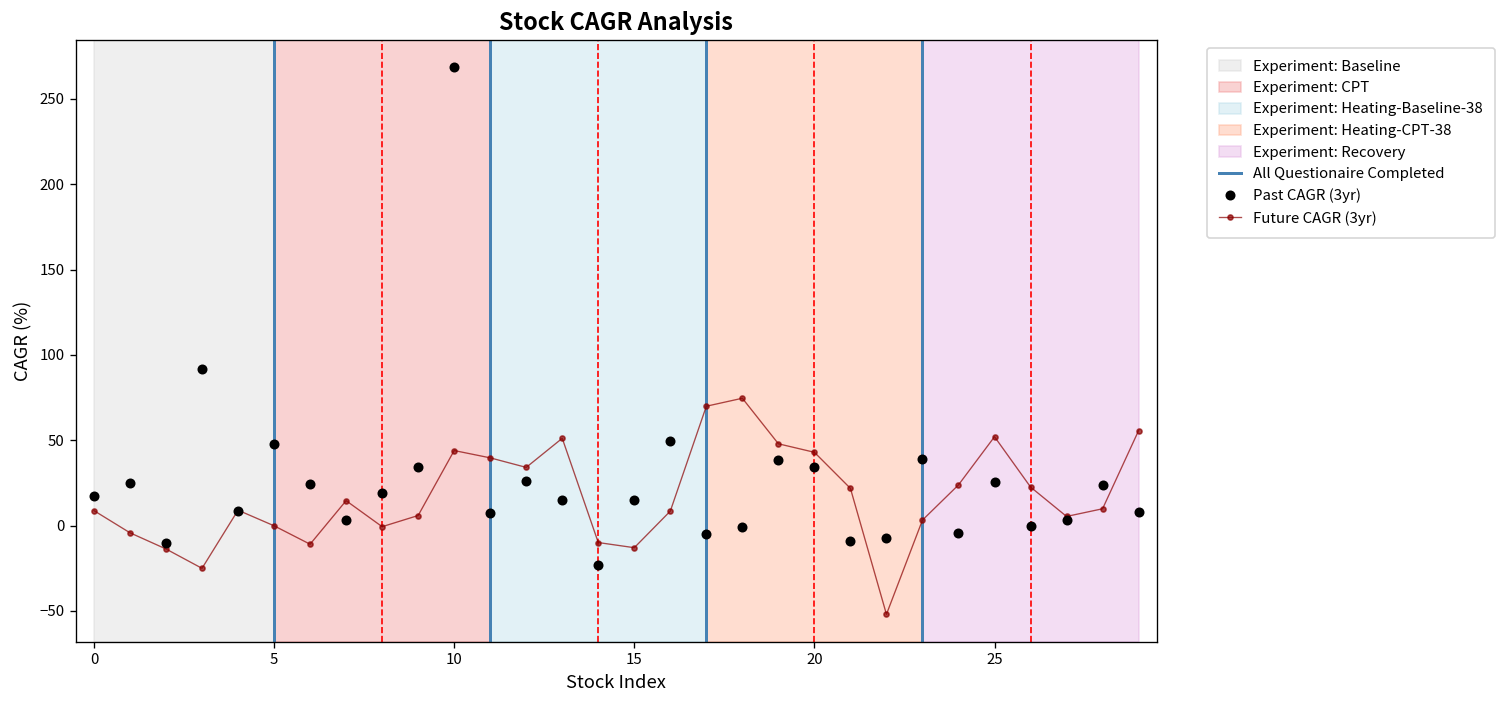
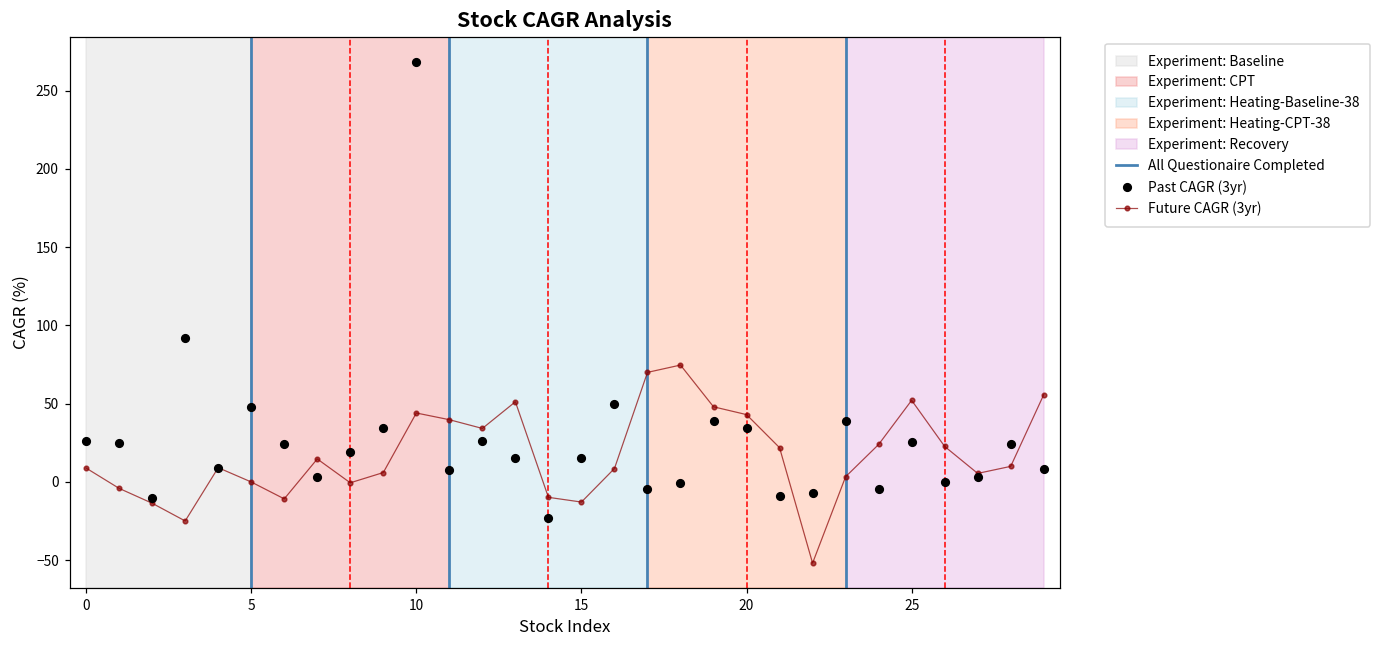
  {
    "Past CAGR (3yr)": {
-     "0": 17,
+     "0": 26,
      "5": 48,
      "10": 268,
      "15": 15,
      "20": 34,
      "25": 26
    },
    "Future CAGR (3yr)": {
      "0": 9,
      "5": 0,
      "10": 44,
      "15": -13,
      "20": 43,
      "25": 52
    }
  }
